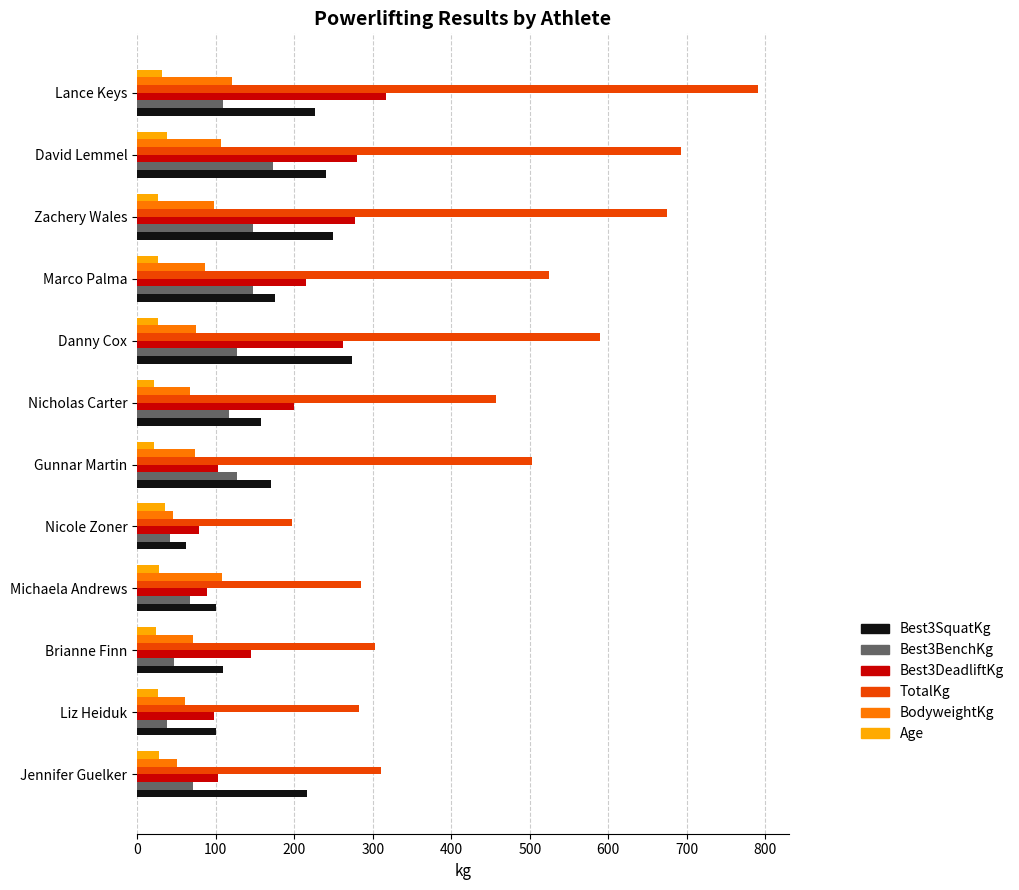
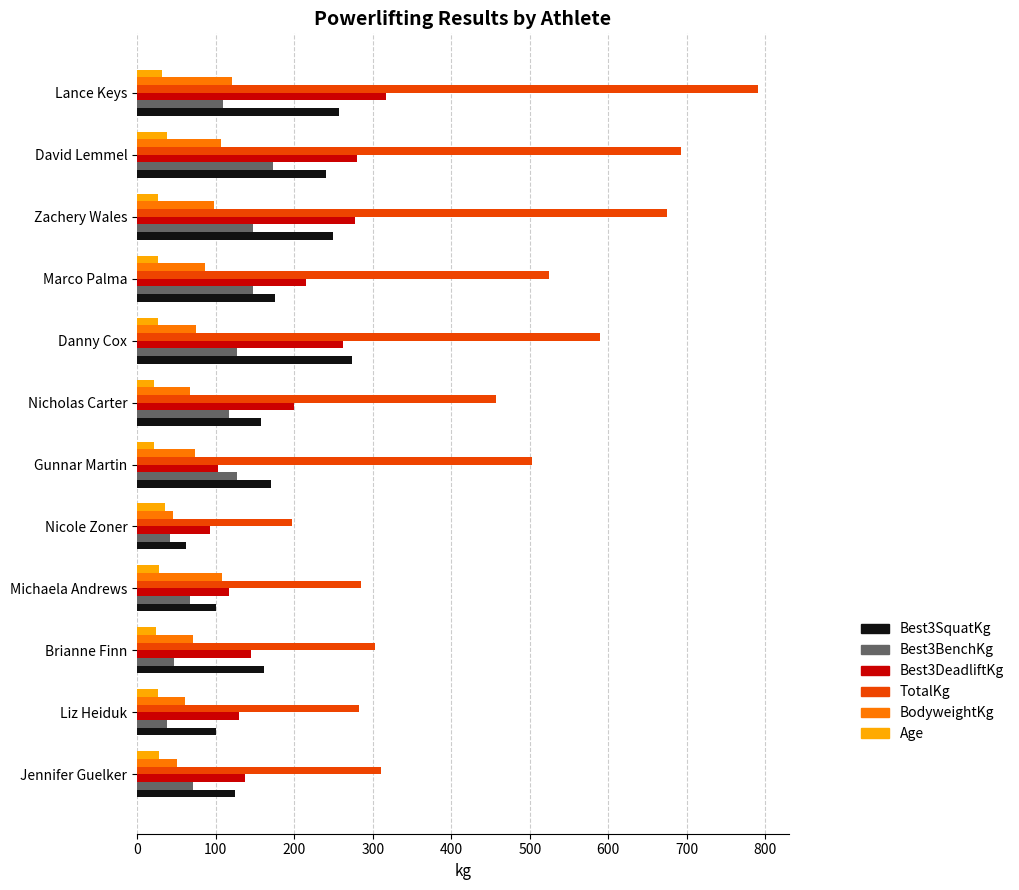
  {
    "Best3SquatKg": {
-     "Lance Keys": 230,
+     "Lance Keys": 260,
      "David Lemmel": 240,
      "Zachery Wales": 250,
      "Marco Palma": 180,
      "Danny Cox": 270,
      "Nicholas Carter": 160,
      "Gunnar Martin": 170,
      "Nicole Zoner": 60,
      "Michaela Andrews": 100,
-     "Brianne Finn": 110,
+     "Brianne Finn": 160,
      "Liz Heiduk": 100,
-     "Jennifer Guelker": 220
+     "Jennifer Guelker": 130
    },
    "Best3BenchKg": {
      "Lance Keys": 110,
      "David Lemmel": 170,
      "Zachery Wales": 150,
      "Marco Palma": 150,
      "Danny Cox": 130,
      "Nicholas Carter": 120,
      "Gunnar Martin": 130,
      "Nicole Zoner": 40,
      "Michaela Andrews": 70,
      "Brianne Finn": 50,
      "Liz Heiduk": 40,
      "Jennifer Guelker": 70
    },
    "Best3DeadliftKg": {
      "Lance Keys": 320,
      "David Lemmel": 280,
      "Zachery Wales": 280,
      "Marco Palma": 220,
      "Danny Cox": 260,
      "Nicholas Carter": 200,
      "Gunnar Martin": 100,
-     "Nicole Zoner": 80,
-     "Michaela Andrews": 90,
+     "Nicole Zoner": 90,
+     "Michaela Andrews": 120,
      "Brianne Finn": 150,
-     "Liz Heiduk": 100,
-     "Jennifer Guelker": 100
+     "Liz Heiduk": 130,
+     "Jennifer Guelker": 140
    }
  }
